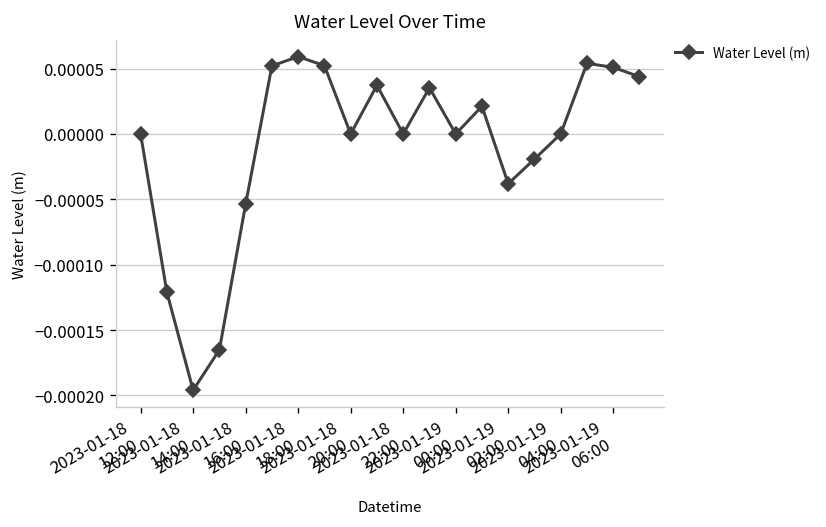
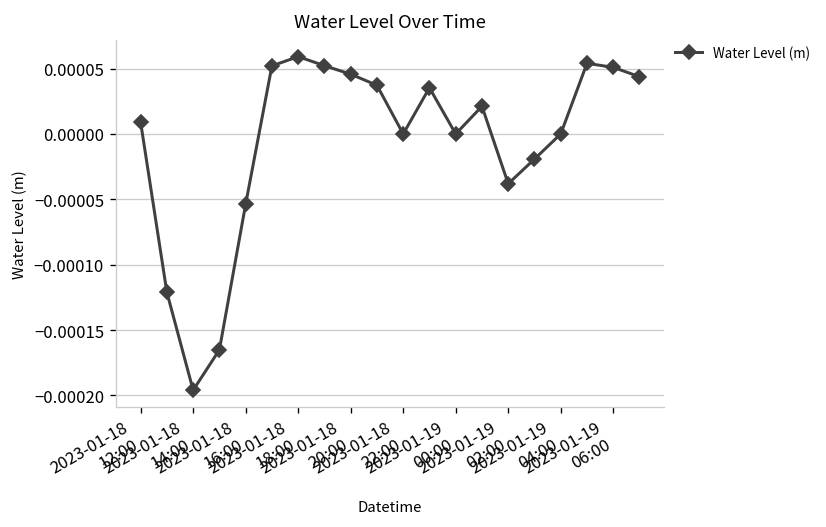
  {
-   "2023-01-18 12:00": 0.00000,
+   "2023-01-18 12:00": 0.00001,
    "2023-01-18 14:00": -0.000196,
    "2023-01-18 16:00": -0.000054,
    "2023-01-18 18:00": 0.00006,
-   "2023-01-18 20:00": 0.00000,
+   "2023-01-18 20:00": 0.00005,
    "2023-01-18 22:00": 0.00000,
    "2023-01-19 00:00": 0.00000,
    "2023-01-19 02:00": -0.00004,
    "2023-01-19 04:00": 0.00000,
    "2023-01-19 06:00": 0.00005
  }
